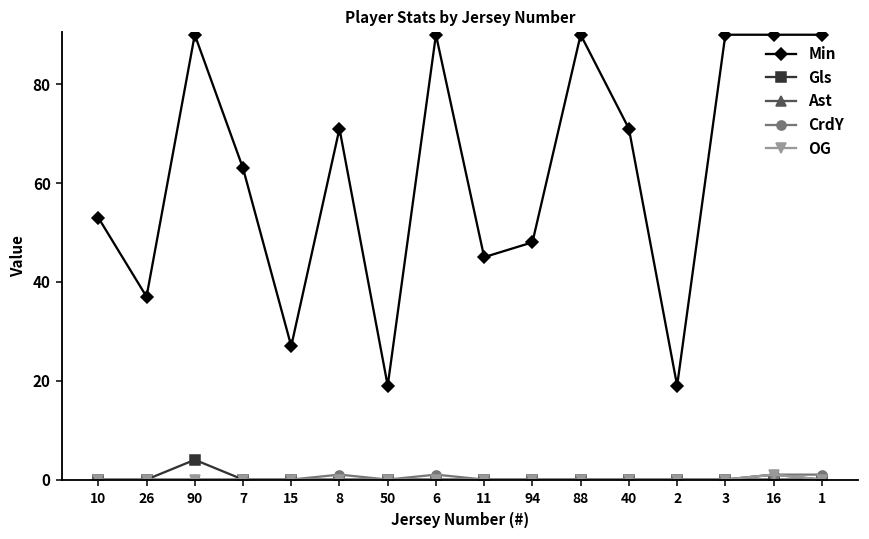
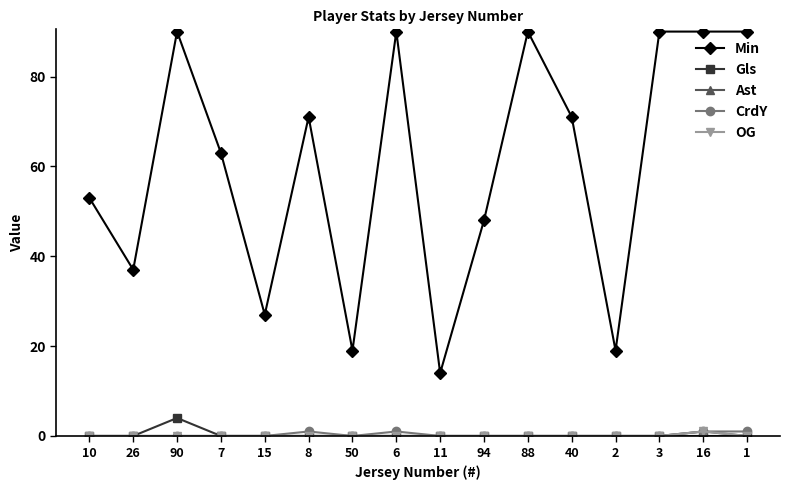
  {
    "Min": {
      "10": 53,
      "26": 37,
      "90": 90,
      "7": 63,
      "15": 27,
      "8": 71,
      "50": 19,
      "6": 90,
-     "11": 45,
+     "11": 14,
      "94": 48,
      "88": 90,
      "40": 71,
      "2": 19,
      "3": 90,
      "16": 90,
      "1": 90
    },
    "Gls": {
      "90": 4,
      "16": 0
    }
  }
